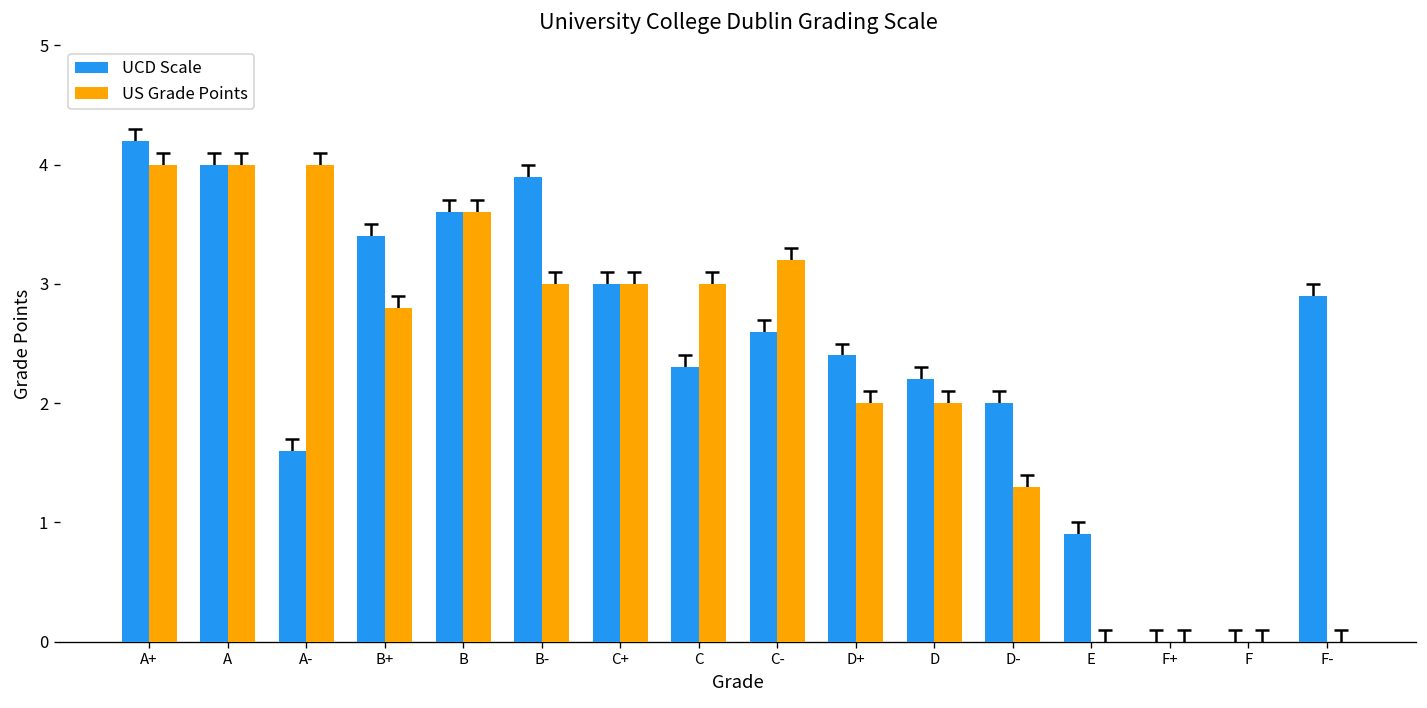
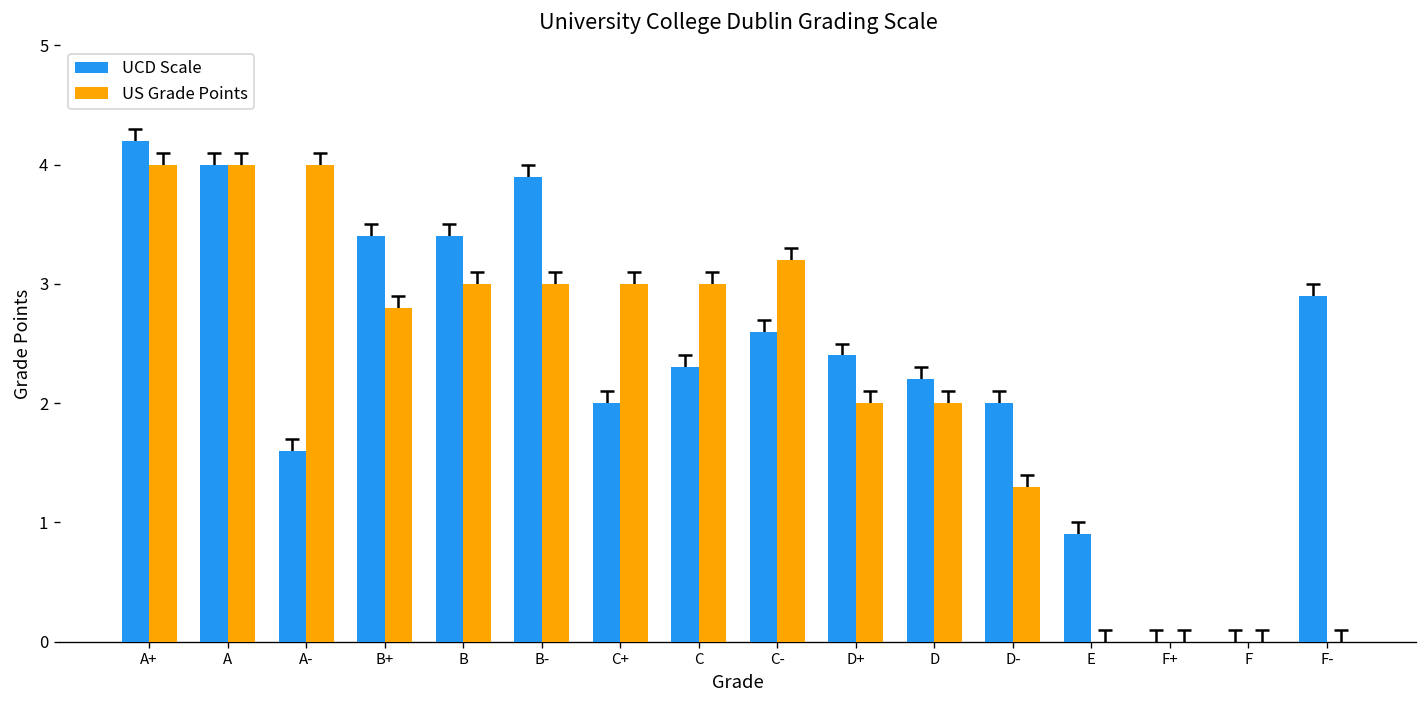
  {
    "UCD Scale": {
      "A+": 4.2,
      "A": 4.0,
      "A-": 1.6,
      "B+": 3.4,
-     "B": 3.6,
+     "B": 3.4,
      "B-": 3.9,
-     "C+": 3,
+     "C+": 2,
      "C": 2.3,
      "C-": 2.6,
      "D+": 2.4,
      "D": 2.2,
      "D-": 2.0,
      "E": 0.9,
      "F+": 0.0,
      "F": 0.0,
      "F-": 2.9
    },
    "US Grade Points": {
      "A+": 4.0,
      "A": 4.0,
      "A-": 4.0,
      "B+": 2.8,
-     "B": 3.6,
+     "B": 3.0,
      "B-": 3.0,
      "C+": 3.0,
      "C": 3.0,
      "C-": 3.2,
      "D+": 2.0,
      "D": 2.0,
      "D-": 1.3,
      "E": 0.0,
      "F+": 0.0,
      "F": 0.0,
      "F-": 0.0
    }
  }
